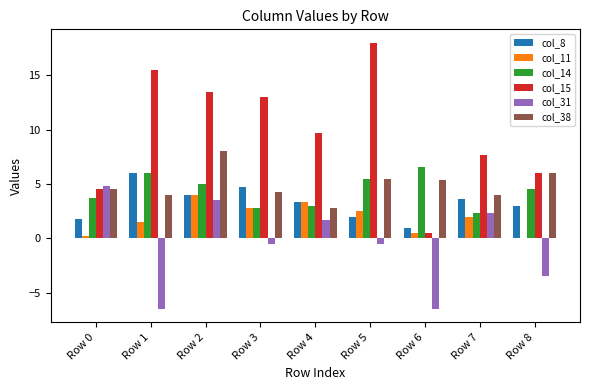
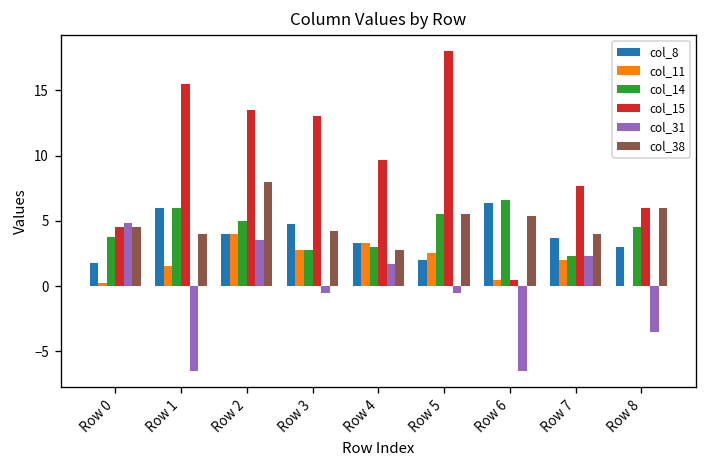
  {
    "col_8": {
      "Row 0": 1.8,
      "Row 1": 6.0,
      "Row 2": 4.0,
      "Row 3": 4.8,
      "Row 4": 3.3,
      "Row 5": 2.0,
-     "Row 6": 1.0,
+     "Row 6": 6.4,
      "Row 7": 3.7,
      "Row 8": 3.0
    },
    "col_11": {
      "Row 0": 0.3,
      "Row 1": 1.5,
      "Row 2": 4.0,
      "Row 3": 2.8,
      "Row 4": 3.3,
      "Row 5": 2.5,
      "Row 6": 0.5,
      "Row 7": 2.0,
      "Row 8": 0.0
    },
    "col_14": {
      "Row 0": 3.8,
      "Row 1": 6.0,
      "Row 2": 5.0,
      "Row 3": 2.8,
      "Row 4": 3.0,
      "Row 5": 5.5,
      "Row 6": 6.6,
      "Row 7": 2.3,
      "Row 8": 4.5
    },
    "col_15": {
      "Row 0": 4.5,
      "Row 1": 15.5,
      "Row 2": 13.5,
      "Row 3": 13.0,
      "Row 4": 9.7,
      "Row 5": 18.0,
      "Row 6": 0.5,
      "Row 7": 7.7,
      "Row 8": 6.0
    },
    "col_31": {
      "Row 0": 4.8,
      "Row 1": -6.5,
      "Row 2": 3.5,
      "Row 3": -0.5,
      "Row 4": 1.7,
      "Row 5": -0.5,
      "Row 6": -6.5,
      "Row 7": 2.3,
      "Row 8": -3.5
    },
    "col_38": {
      "Row 0": 4.5,
      "Row 1": 4.0,
      "Row 2": 8.0,
      "Row 3": 4.3,
      "Row 4": 2.8,
      "Row 5": 5.5,
      "Row 6": 5.3,
      "Row 7": 4.0,
      "Row 8": 6.0
    }
  }
